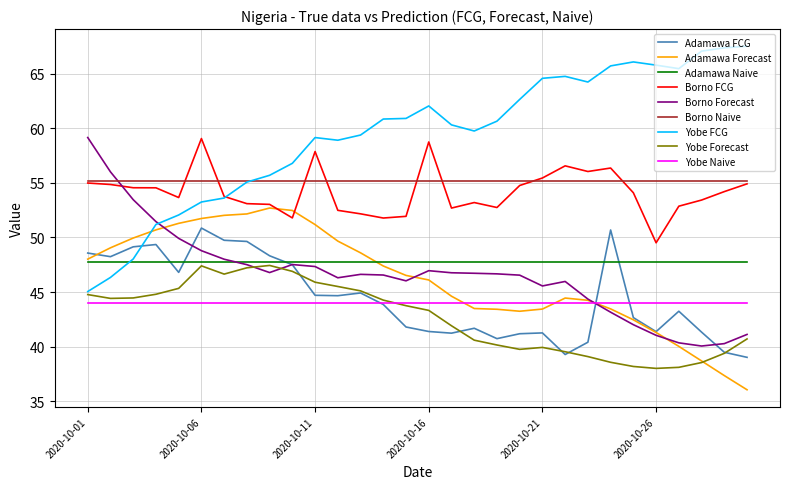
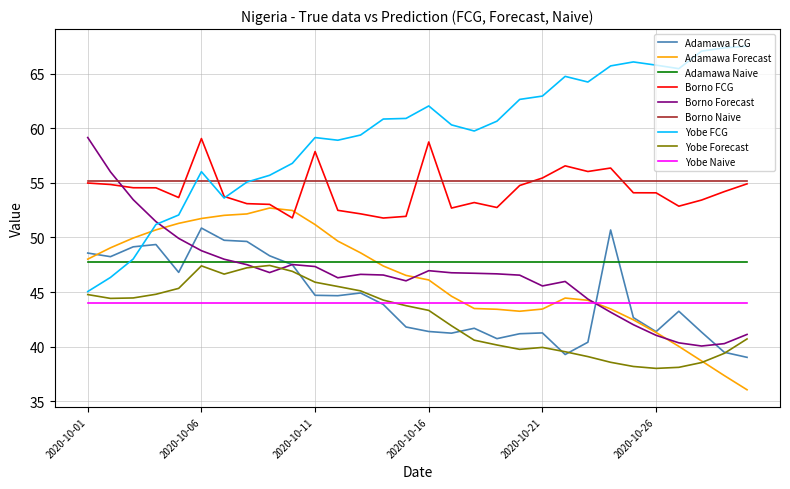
  {
    "Adamawa FCG": {
      "2020-10-01": 48.6,
      "2020-10-06": 50.9,
      "2020-10-11": 44.7,
      "2020-10-16": 41.4,
      "2020-10-21": 41.3
    },
    "Adamawa Forecast": {
      "2020-10-01": 48.0,
      "2020-10-06": 51.7,
      "2020-10-11": 51.2,
      "2020-10-16": 46.1,
      "2020-10-21": 43.4
    },
    "Adamawa Naive": {
      "2020-10-01": 47.8,
      "2020-10-06": 47.8,
      "2020-10-11": 47.8,
      "2020-10-16": 47.8,
      "2020-10-21": 47.8,
      "2020-10-26": 47.8
    },
    "Borno FCG": {
      "2020-10-06": 59.1,
      "2020-10-11": 57.9,
      "2020-10-16": 58.7,
      "2020-10-21": 55.4,
-     "2020-10-26": 49.5
+     "2020-10-26": 54.1
    },
    "Borno Forecast": {
      "2020-10-01": 59.1,
      "2020-10-06": 48.8,
      "2020-10-11": 47.3,
      "2020-10-16": 47.0,
      "2020-10-21": 45.6,
      "2020-10-26": 41.0
    },
    "Borno Naive": {
      "2020-10-06": 55.2,
      "2020-10-11": 55.2,
      "2020-10-16": 55.2,
      "2020-10-21": 55.2,
      "2020-10-26": 55.2
    },
    "Yobe FCG": {
      "2020-10-01": 45.1,
-     "2020-10-06": 53.2,
+     "2020-10-06": 56.0,
      "2020-10-11": 59.1,
      "2020-10-16": 62.0,
-     "2020-10-21": 64.6
+     "2020-10-21": 62.9
    },
    "Yobe Forecast": {
      "2020-10-01": 44.8,
      "2020-10-06": 47.4,
      "2020-10-11": 45.9,
      "2020-10-16": 43.3,
      "2020-10-21": 39.9,
      "2020-10-26": 38.0
    },
    "Yobe Naive": {
      "2020-10-01": 44.0,
      "2020-10-06": 44.0,
      "2020-10-11": 44.0,
      "2020-10-16": 44.0,
      "2020-10-21": 44.0,
      "2020-10-26": 44.0
    }
  }
